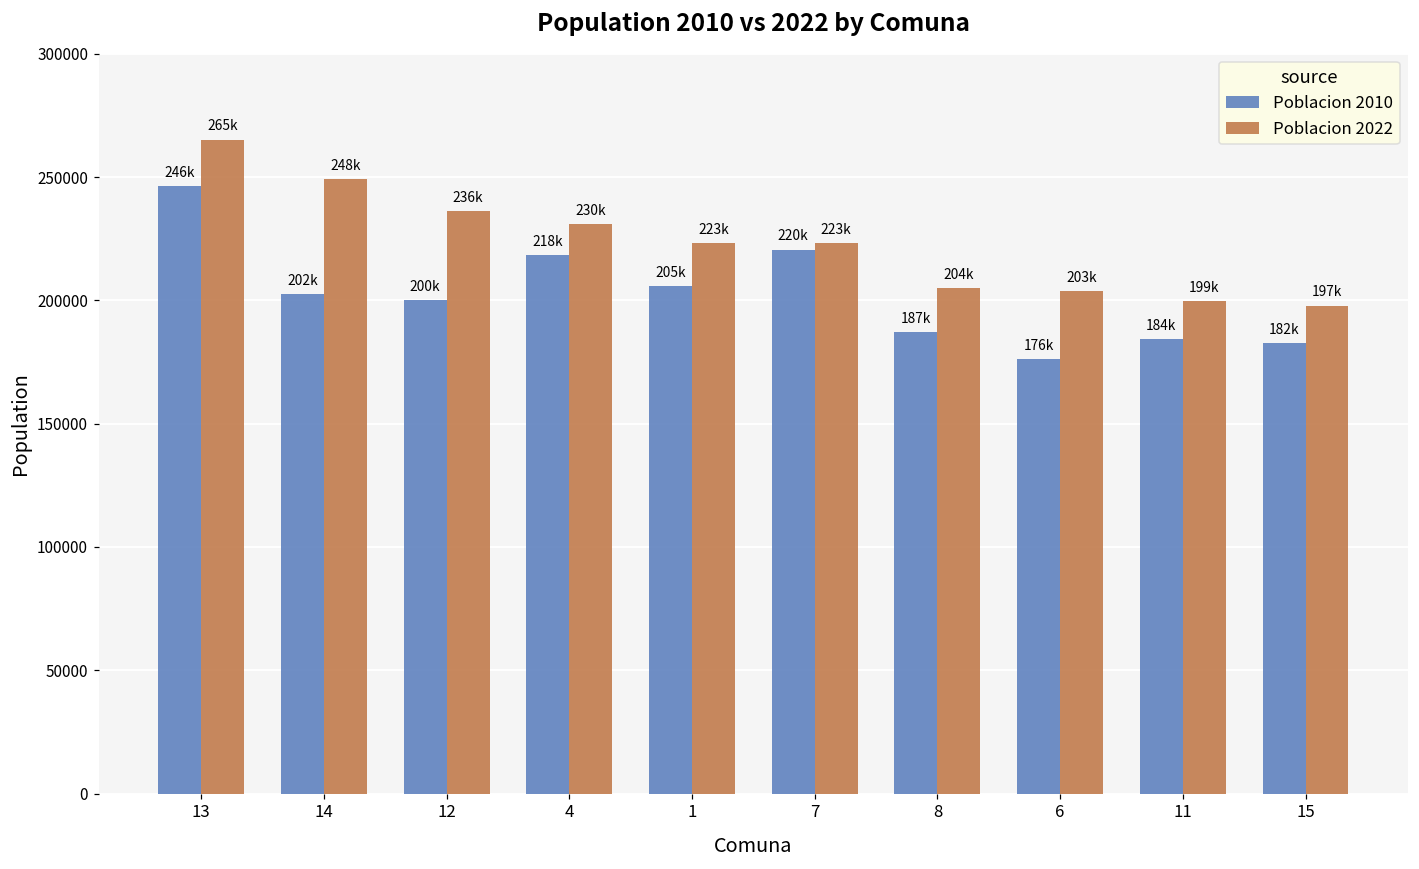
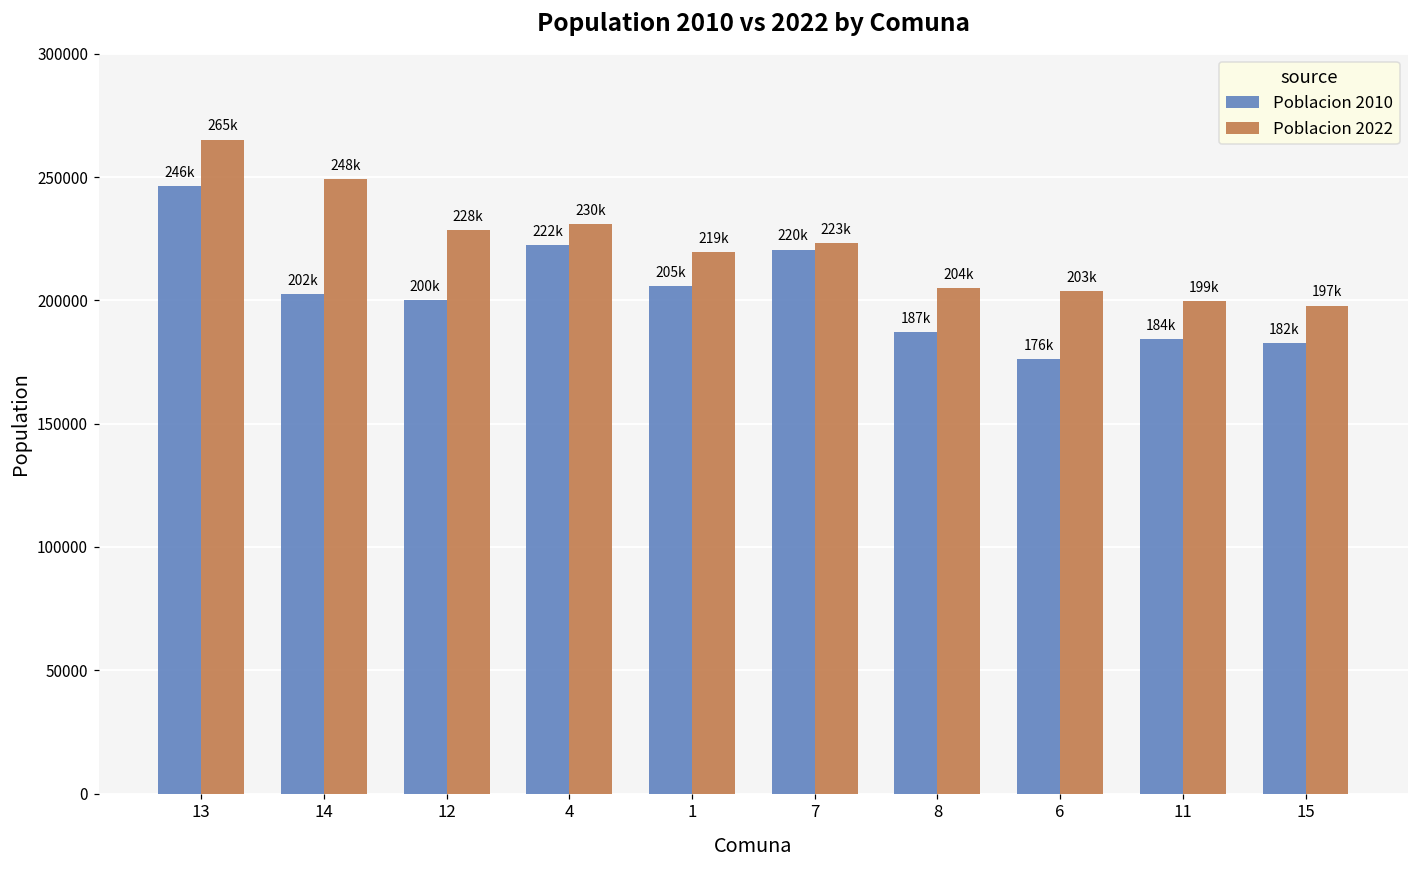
  {
    "Poblacion 2010": {
      "13": "246k",
      "14": "202k",
      "12": "200k",
-     "4": "218k",
+     "4": "222k",
      "8": "187k",
      "6": "176k",
      "11": "184k"
    },
    "Poblacion 2022": {
      "13": "265k",
-     "12": "236k",
-     "1": "223k",
+     "12": "228k",
+     "1": "219k",
      "7": "223k"
    }
  }
